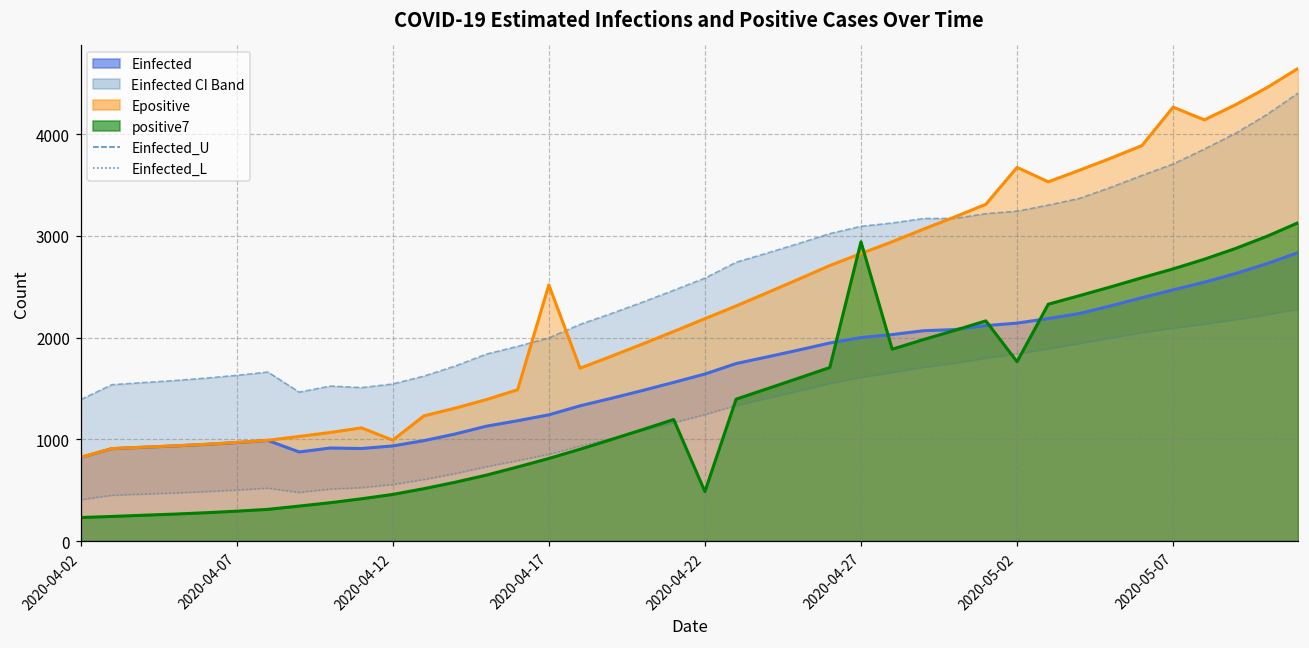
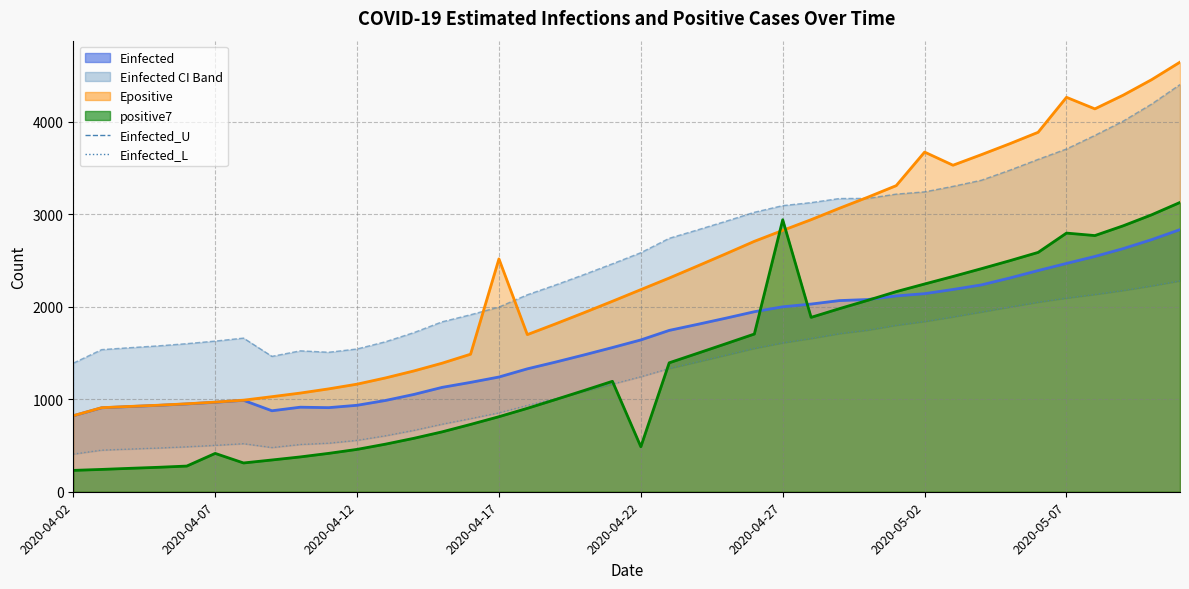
  {
    "Epositive": {
-     "2020-04-12": 1000,
+     "2020-04-12": 1200,
      "2020-04-17": 2500,
      "2020-04-22": 2200,
      "2020-04-27": 2800,
      "2020-05-02": 3700,
      "2020-05-07": 4300
    },
    "positive7": {
      "2020-04-02": 200,
-     "2020-04-07": 300,
+     "2020-04-07": 400,
      "2020-04-12": 500,
      "2020-04-17": 800,
      "2020-04-22": 500,
      "2020-04-27": 2900,
-     "2020-05-02": 1800,
-     "2020-05-07": 2700
+     "2020-05-02": 2200,
+     "2020-05-07": 2800
    }
  }
